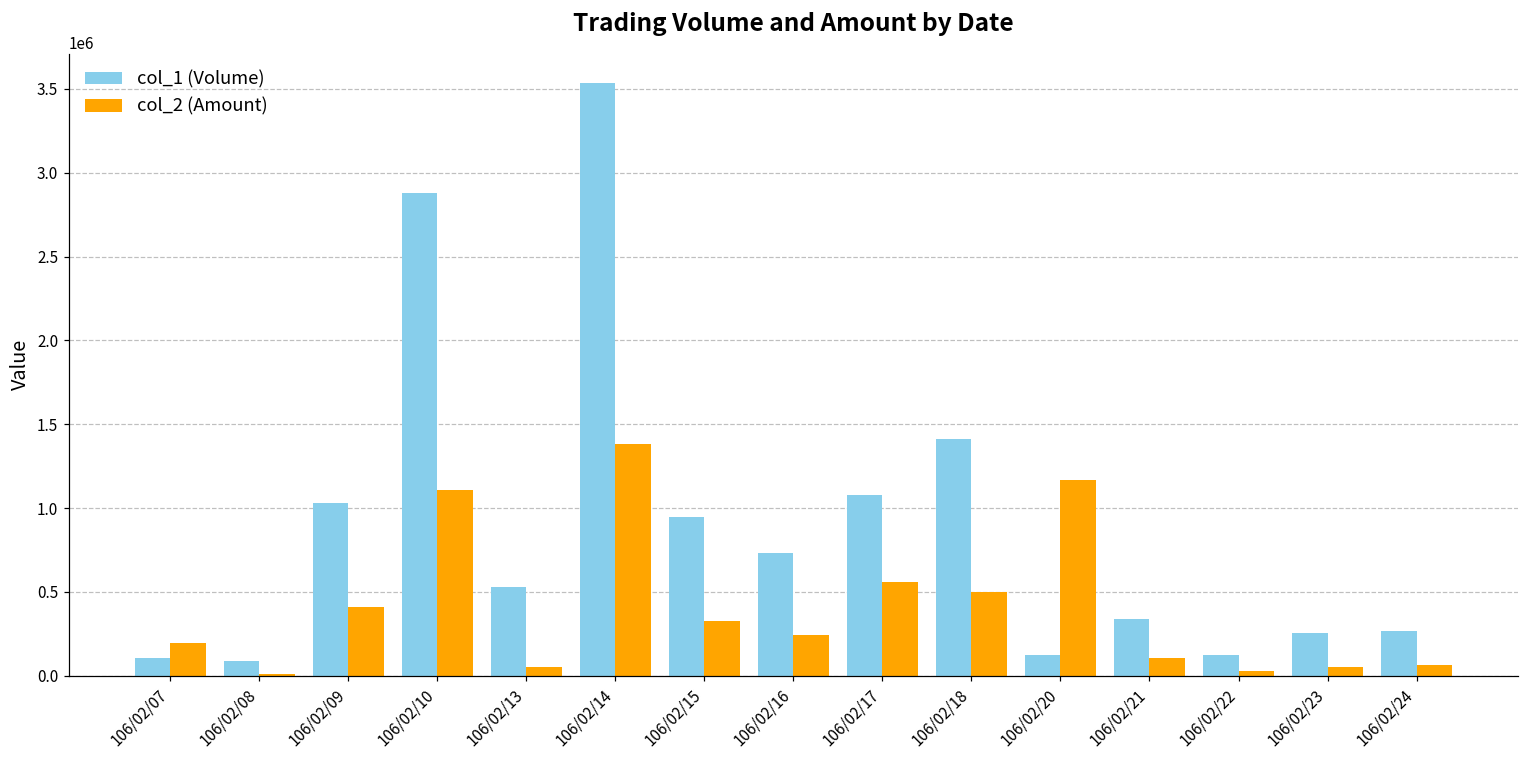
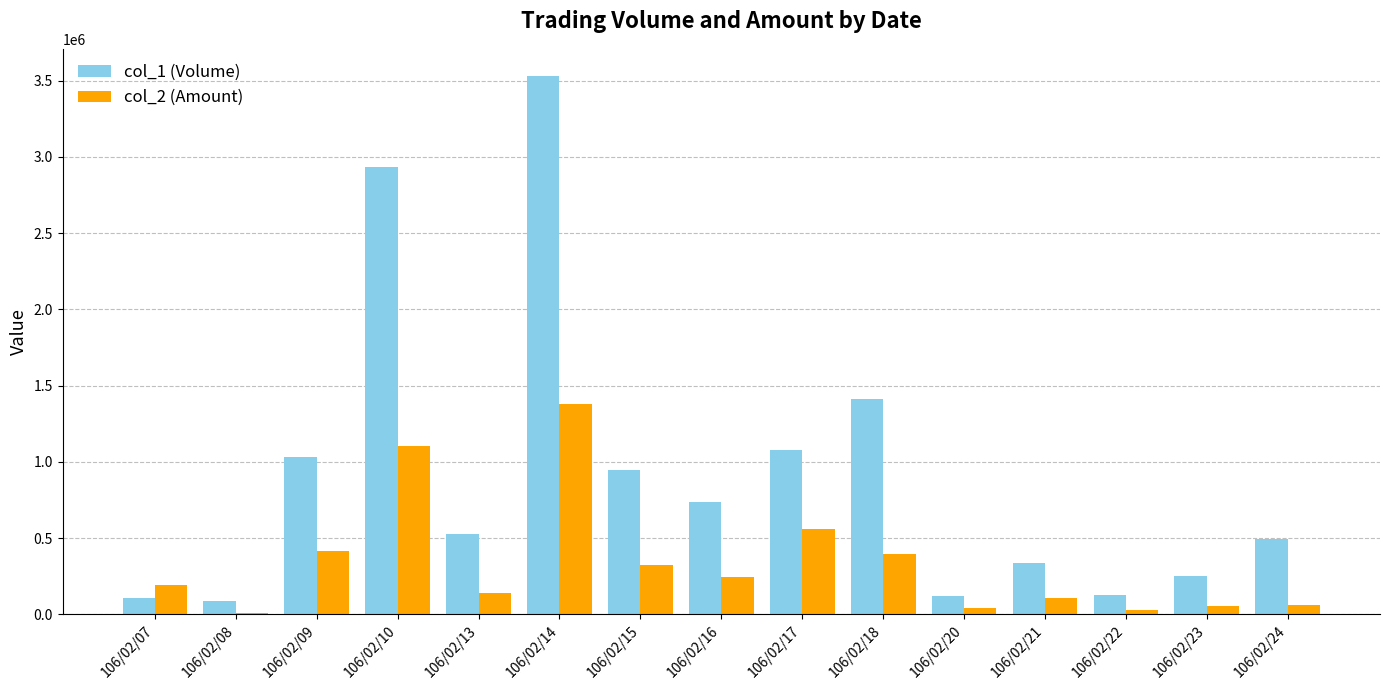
  {
    "col_1 (Volume)": {
      "106/02/07": 110000,
      "106/02/08": 90000,
      "106/02/09": 1030000,
-     "106/02/10": 2880000,
+     "106/02/10": 2940000,
      "106/02/13": 530000,
      "106/02/14": 3530000,
      "106/02/15": 950000,
      "106/02/16": 730000,
      "106/02/17": 1080000,
      "106/02/18": 1410000,
      "106/02/20": 120000,
      "106/02/21": 340000,
      "106/02/22": 120000,
      "106/02/23": 250000,
-     "106/02/24": 270000
+     "106/02/24": 490000
    },
    "col_2 (Amount)": {
      "106/02/07": 190000,
      "106/02/09": 410000,
      "106/02/10": 1110000,
-     "106/02/13": 50000,
+     "106/02/13": 140000,
      "106/02/14": 1380000,
      "106/02/15": 320000,
      "106/02/16": 240000,
      "106/02/17": 560000,
-     "106/02/18": 500000,
-     "106/02/20": 1170000,
+     "106/02/18": 390000,
+     "106/02/20": 40000,
      "106/02/21": 110000,
      "106/02/22": 30000,
      "106/02/23": 50000,
      "106/02/24": 60000
    }
  }
